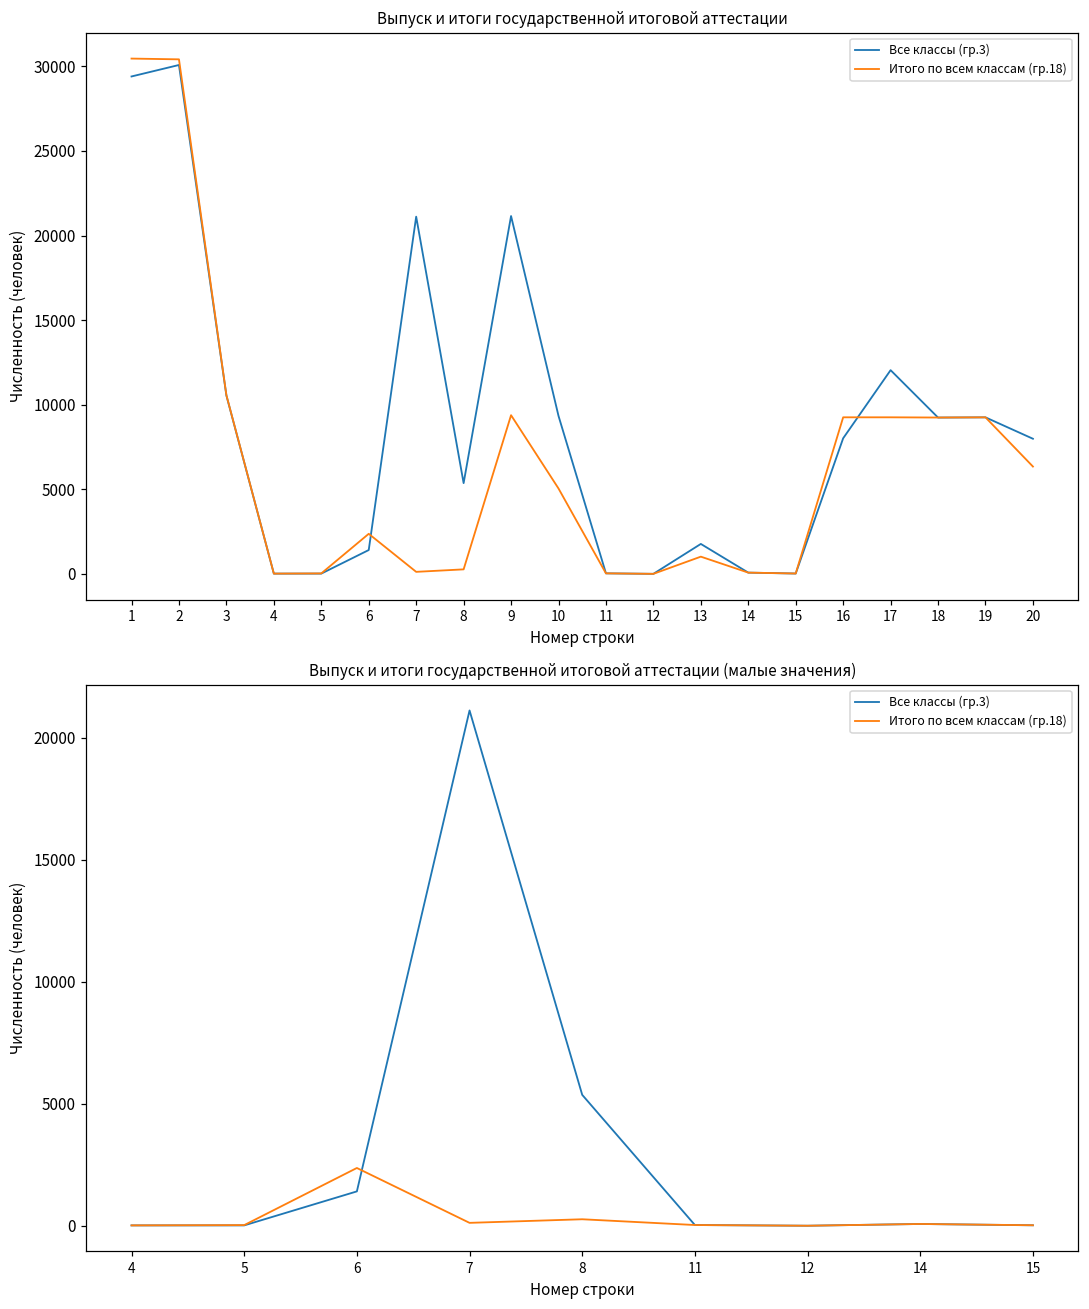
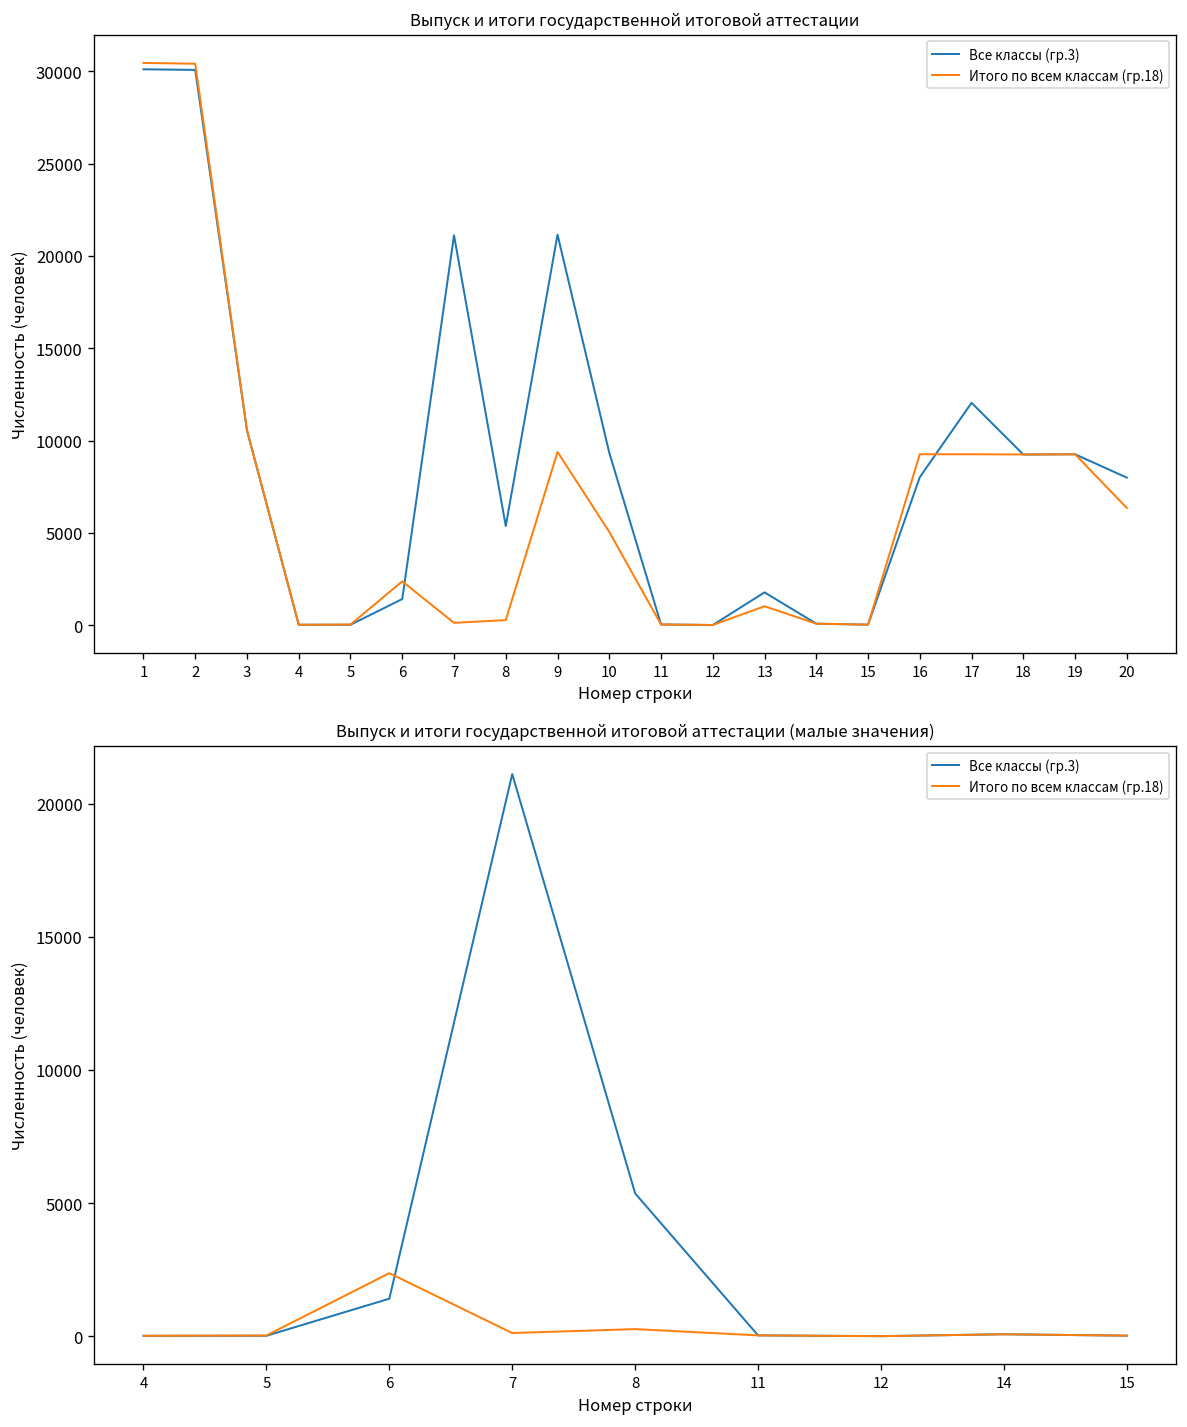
  {
    "Выпуск и итоги государственной итоговой аттестации": {
      "Все классы (гр.3)": {
-       "1": 29400,
+       "1": 30100,
        "2": 30100,
        "6": 1400,
        "7": 21100,
        "8": 5400,
        "9": 21200,
        "10": 9300,
        "13": 1800,
        "16": 8000,
        "17": 12000,
        "20": 8000
      },
      "Итого по всем классам (гр.18)": {
        "1": 30500,
        "2": 30400,
        "6": 2400,
        "7": 100,
        "8": 300,
        "9": 9400,
        "10": 5000,
        "13": 1000,
        "16": 9300,
        "17": 9300,
        "20": 6300
      }
    },
    "Выпуск и итоги государственной итоговой аттестации (малые значения)": {
      "Все классы (гр.3)": {
        "6": 1400,
        "7": 21100,
        "8": 5400
      },
      "Итого по всем классам (гр.18)": {
        "6": 2400,
        "7": 100,
        "8": 300
      }
    }
  }
